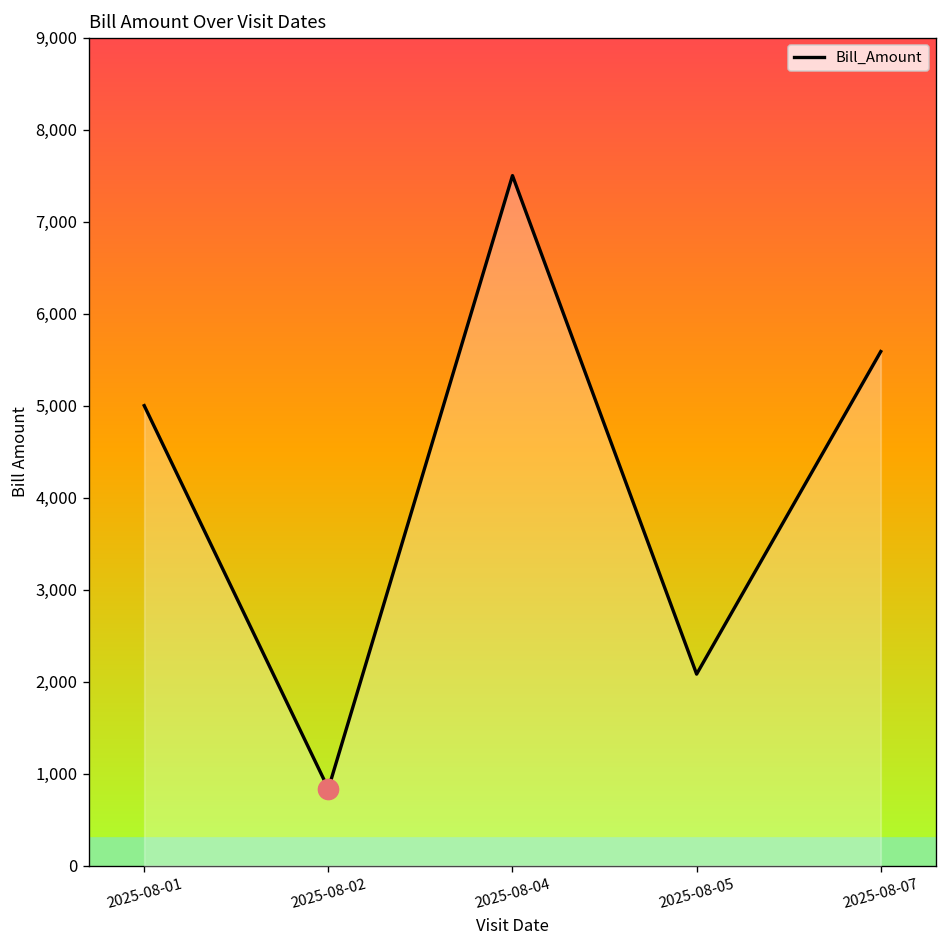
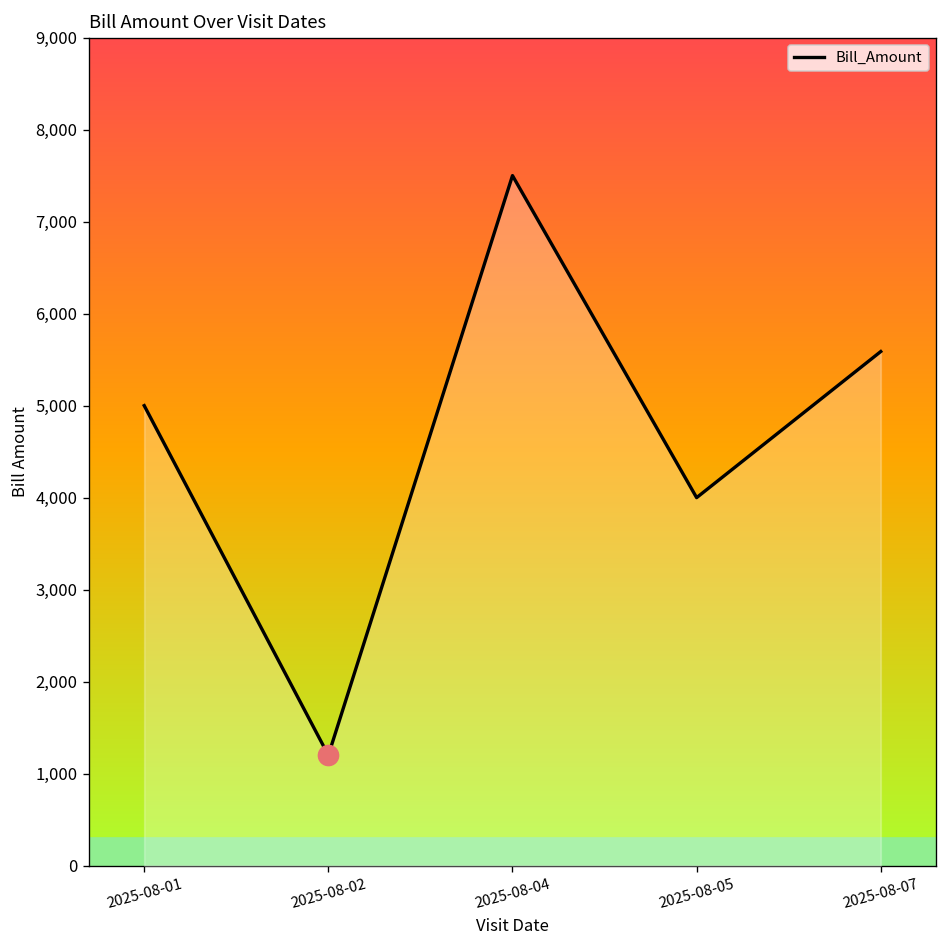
  {
    "Bill_Amount": {
      "2025-08-01": "5,000",
-     "2025-08-02": "800",
+     "2025-08-02": "1,200",
      "2025-08-04": "7,500",
-     "2025-08-05": "2,100",
+     "2025-08-05": "4,000",
      "2025-08-07": "5,600"
    }
  }
